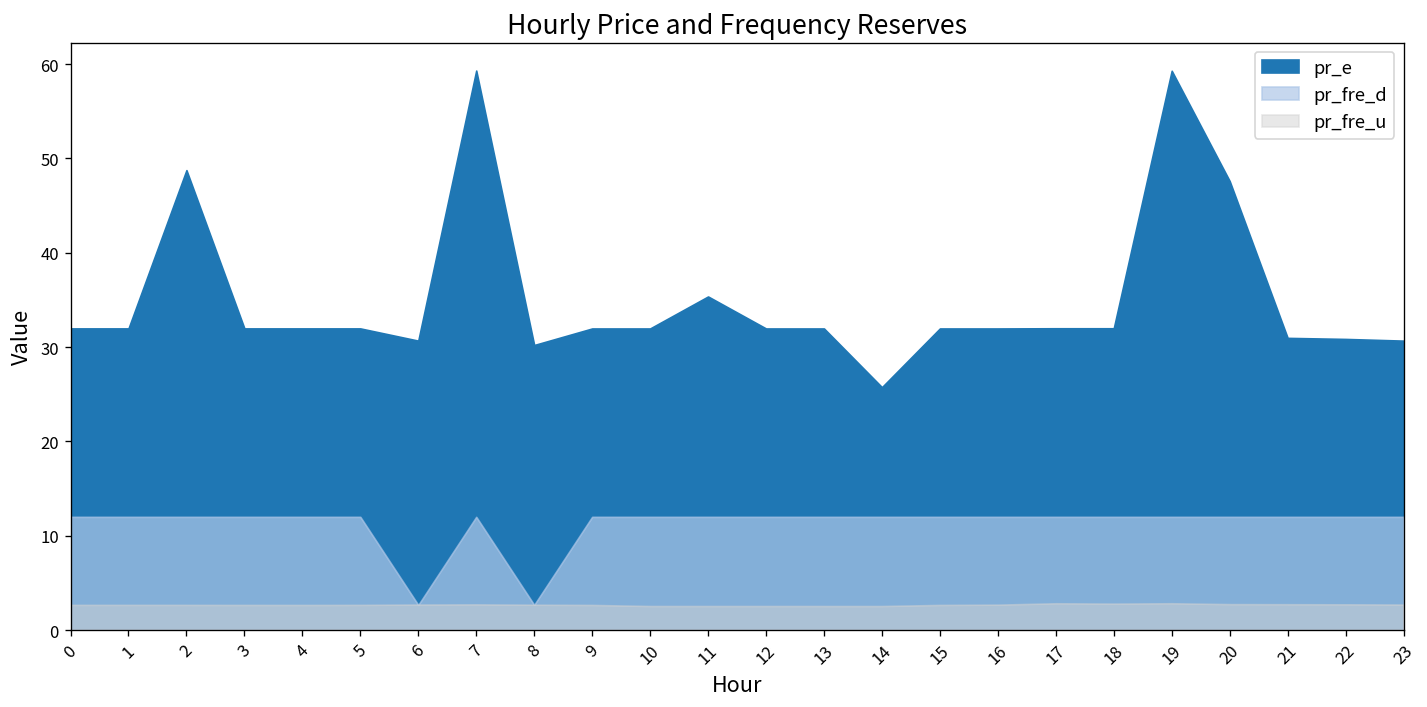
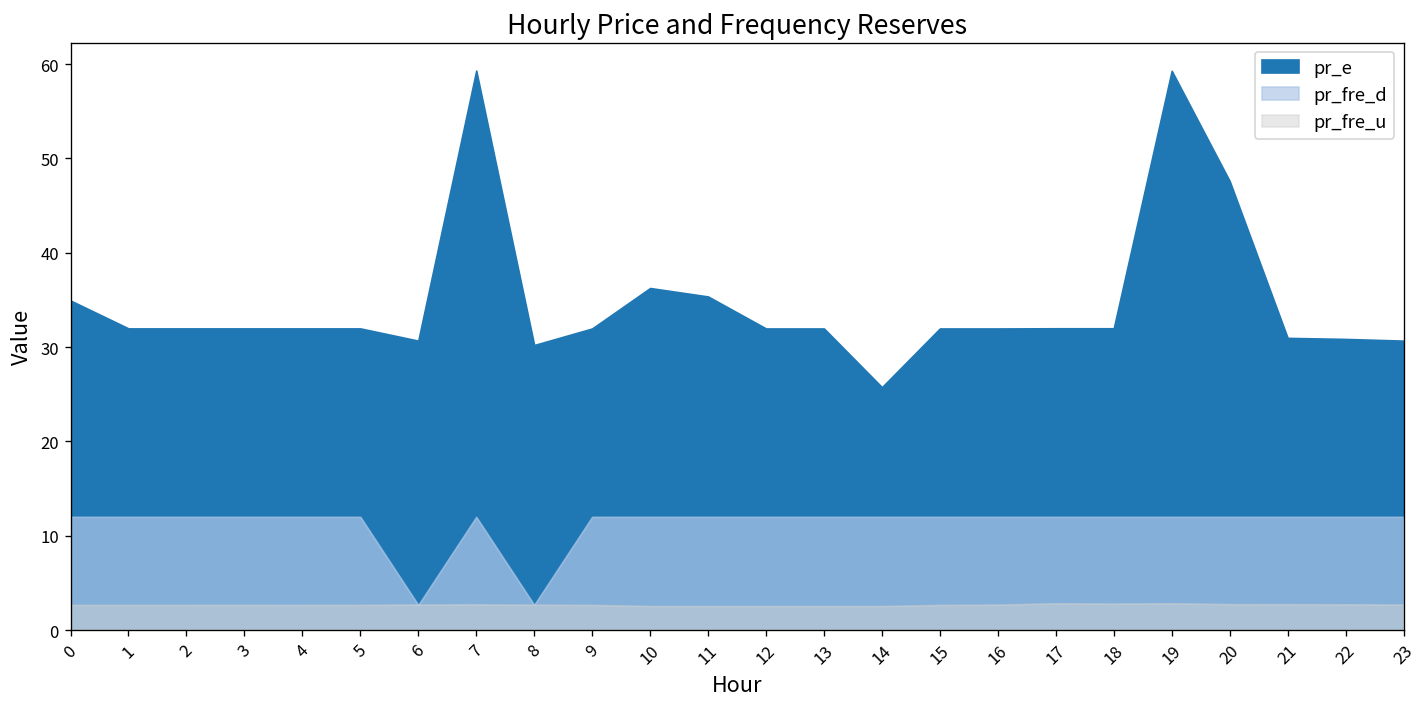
  {
    "pr_e": {
-     "0": 32,
+     "0": 35,
      "1": 32,
-     "2": 49,
+     "2": 32,
      "3": 32,
      "4": 32,
      "5": 32,
      "6": 31,
      "7": 59,
      "8": 30,
      "9": 32,
-     "10": 32,
+     "10": 36,
      "11": 35,
      "12": 32,
      "13": 32,
      "14": 26,
      "15": 32,
      "16": 32,
      "17": 32,
      "18": 32,
      "19": 59,
      "20": 48,
      "21": 31,
      "22": 31,
      "23": 31
    }
  }
